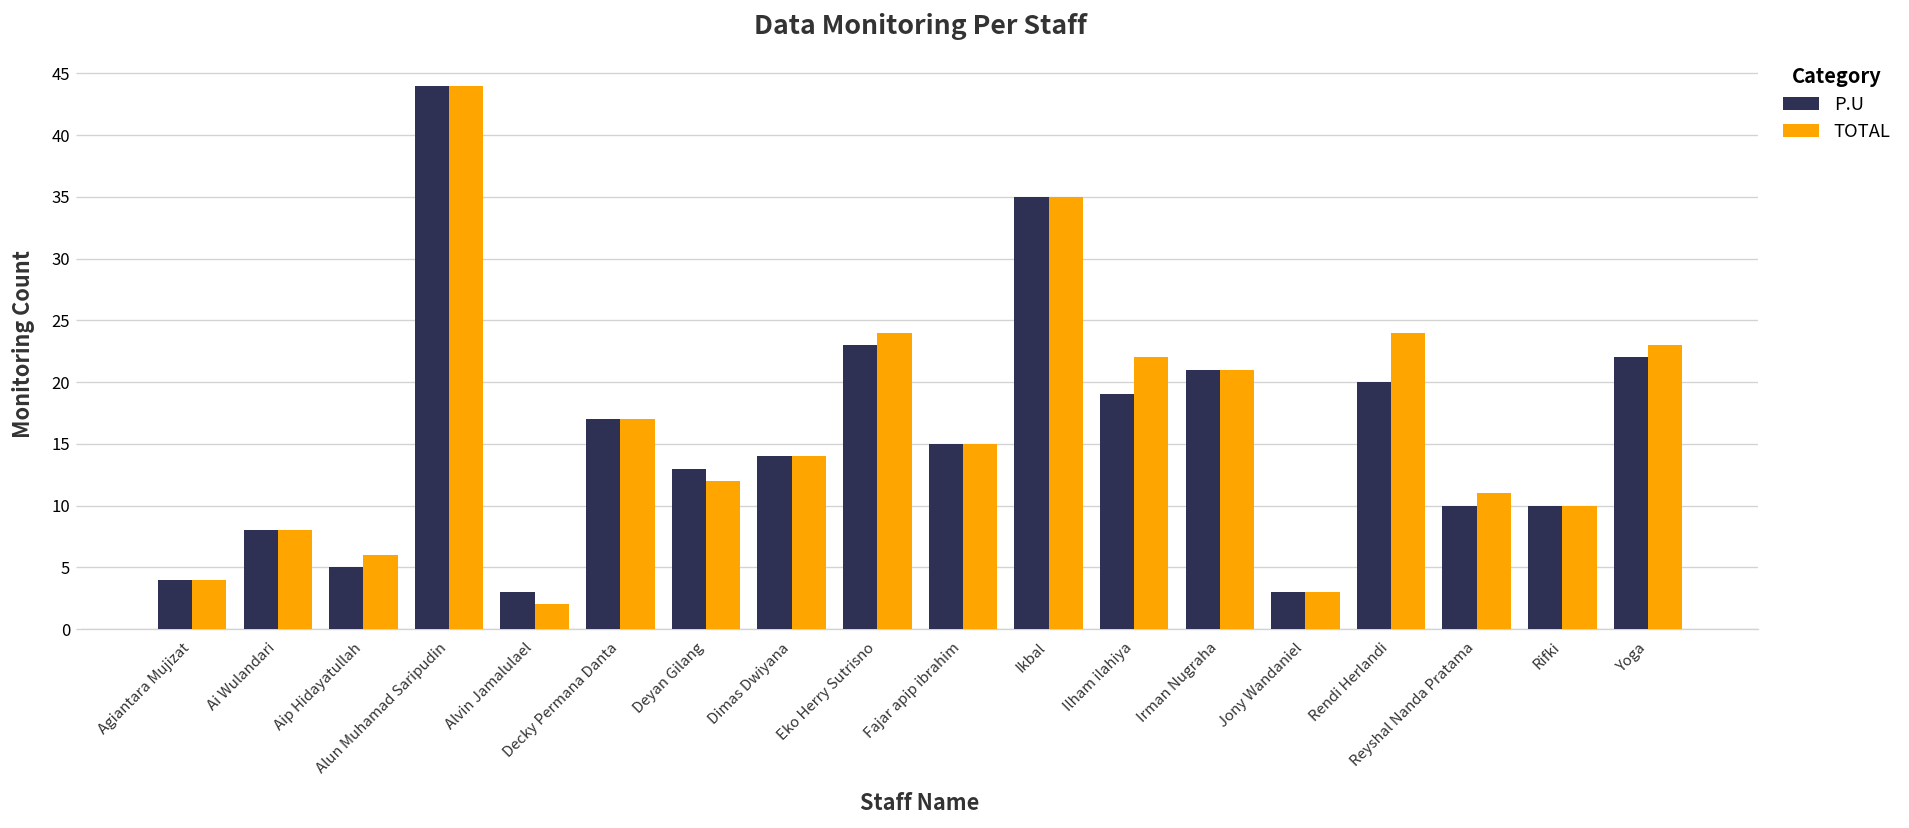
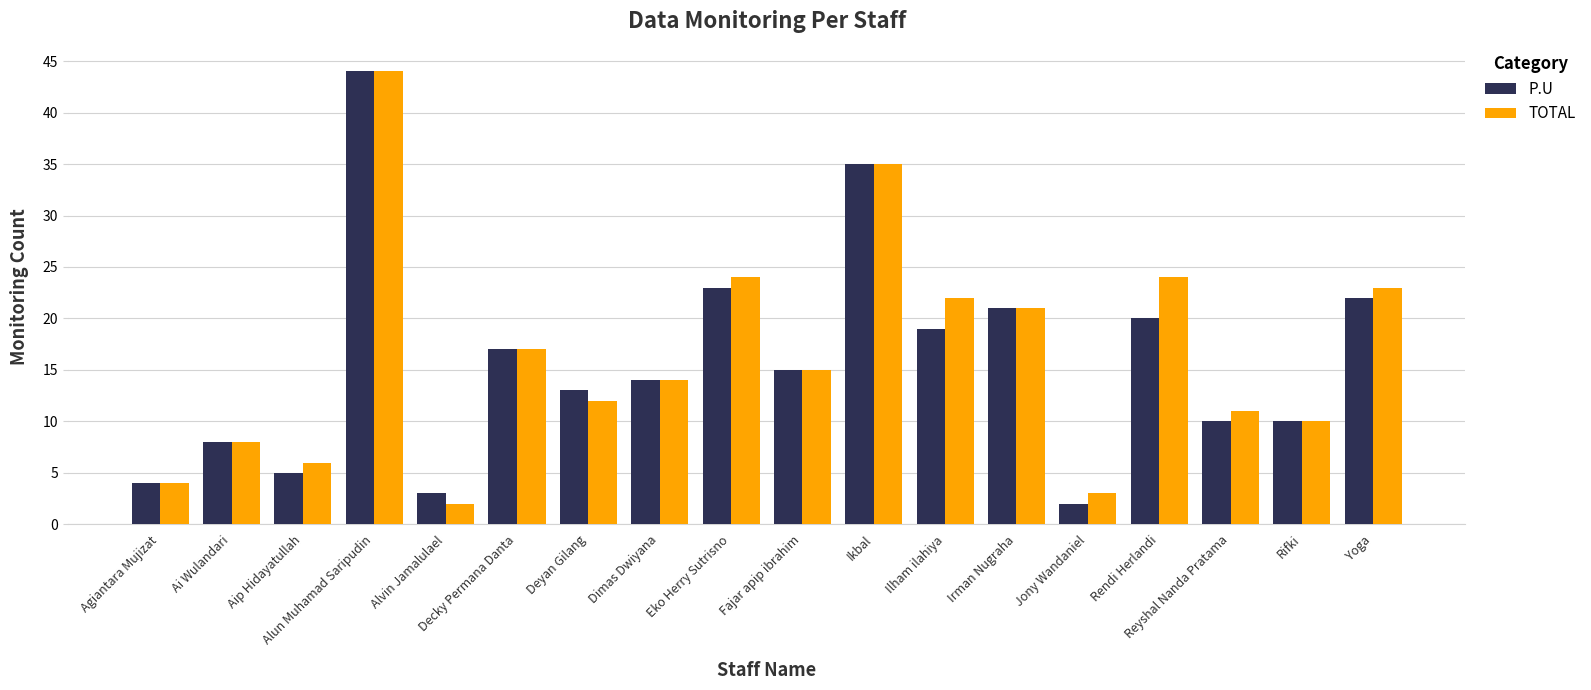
  {
    "P.U": {
      "Agiantara Mujizat": 4,
      "Ai Wulandari": 8,
      "Aip Hidayatullah": 5,
      "Alun Muhamad Saripudin": 44,
      "Alvin Jamalulael": 3,
      "Decky Permana Danta": 17,
      "Deyan Gilang": 13,
      "Dimas Dwiyana": 14,
      "Eko Herry Sutrisno": 23,
      "Fajar apip ibrahim": 15,
      "Ikbal": 35,
      "Ilham ilahiya": 19,
      "Irman Nugraha": 21,
-     "Jony Wandaniel": 3,
+     "Jony Wandaniel": 2,
      "Rendi Herlandi": 20,
      "Reyshal Nanda Pratama": 10,
      "Rifki": 10,
      "Yoga": 22
    },
    "TOTAL": {
      "Agiantara Mujizat": 4,
      "Ai Wulandari": 8,
      "Aip Hidayatullah": 6,
      "Alun Muhamad Saripudin": 44,
      "Alvin Jamalulael": 2,
      "Decky Permana Danta": 17,
      "Deyan Gilang": 12,
      "Dimas Dwiyana": 14,
      "Eko Herry Sutrisno": 24,
      "Fajar apip ibrahim": 15,
      "Ikbal": 35,
      "Ilham ilahiya": 22,
      "Irman Nugraha": 21,
      "Jony Wandaniel": 3,
      "Rendi Herlandi": 24,
      "Reyshal Nanda Pratama": 11,
      "Rifki": 10,
      "Yoga": 23
    }
  }
